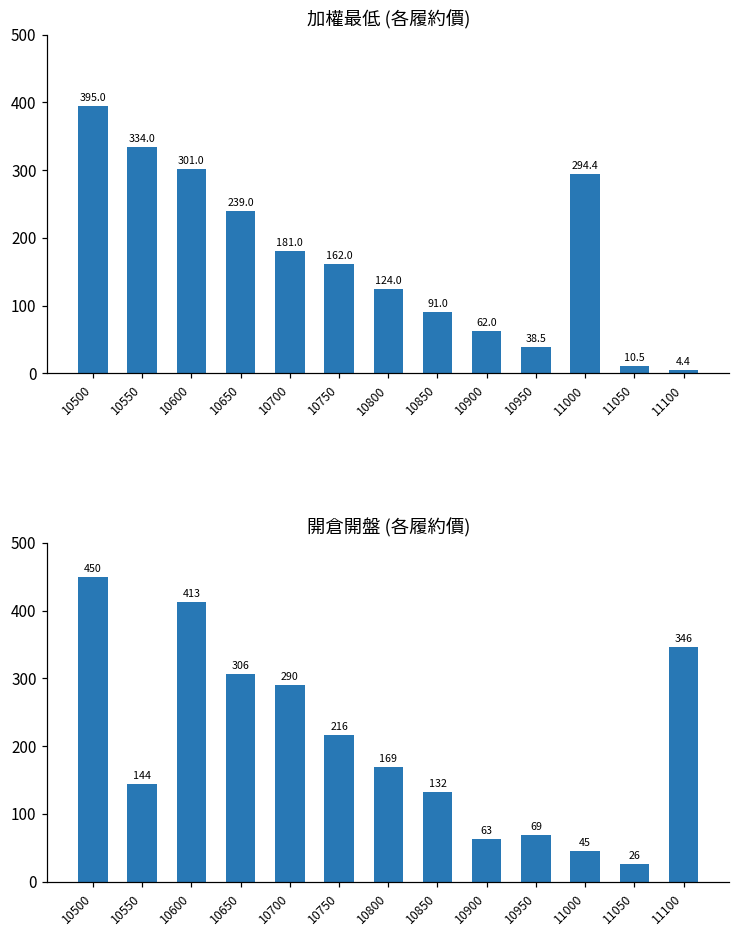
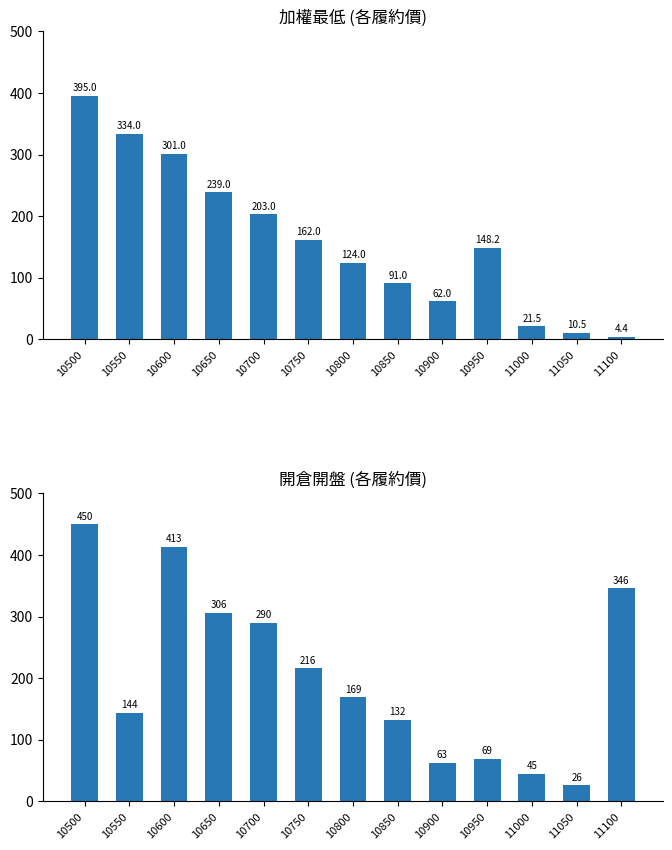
  {
    "加權最低 (各履約價)": {
      "10500": 395.0,
      "10550": 334.0,
      "10600": 301.0,
      "10650": 239.0,
-     "10700": 181.0,
+     "10700": 203.0,
      "10750": 162.0,
      "10800": 124.0,
      "10850": 91.0,
      "10900": 62.0,
-     "10950": 38.5,
-     "11000": 294.4,
+     "10950": 148.2,
+     "11000": 21.5,
      "11050": 10.5,
      "11100": 4.4
    },
    "開倉開盤 (各履約價)": {
      "10500": 450,
      "10550": 144,
      "10600": 413,
      "10650": 306,
      "10700": 290,
      "10750": 216,
      "10800": 169,
      "10850": 132,
      "10900": 63,
      "10950": 69,
      "11000": 45,
      "11050": 26,
      "11100": 346
    }
  }
